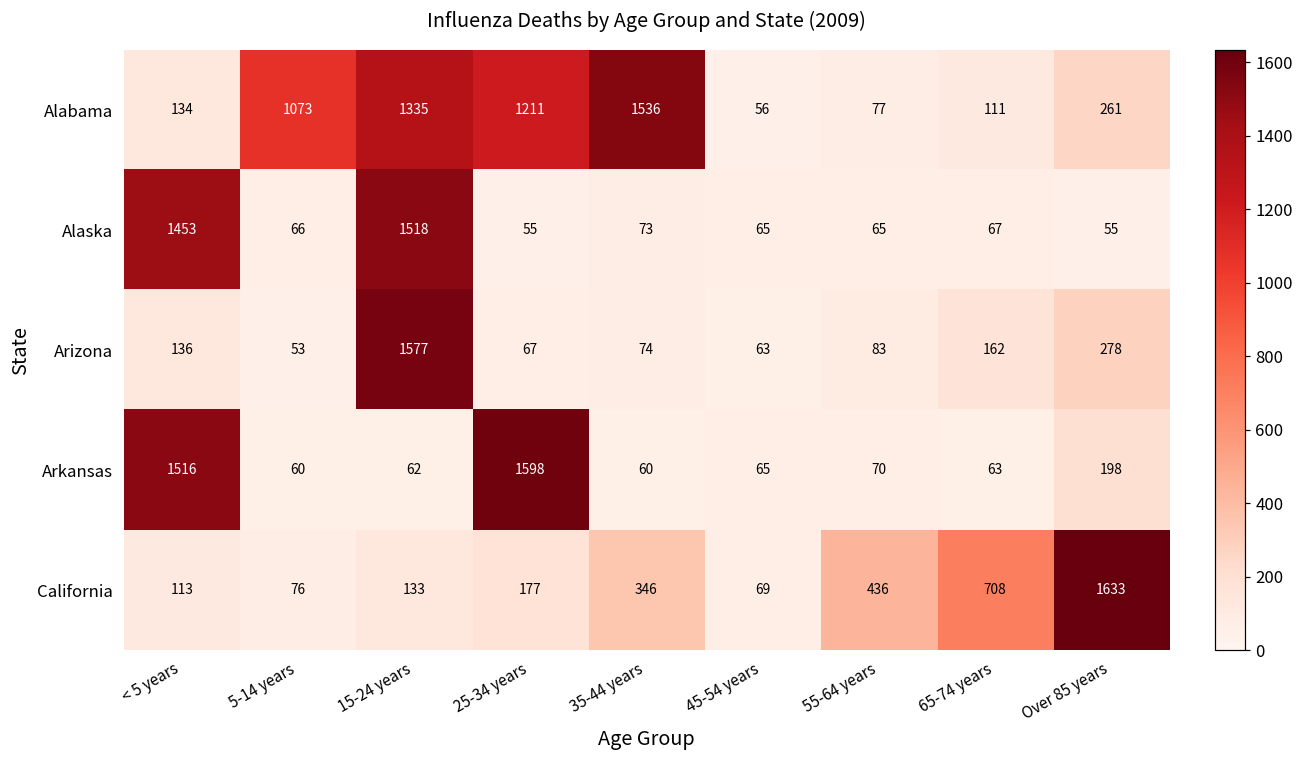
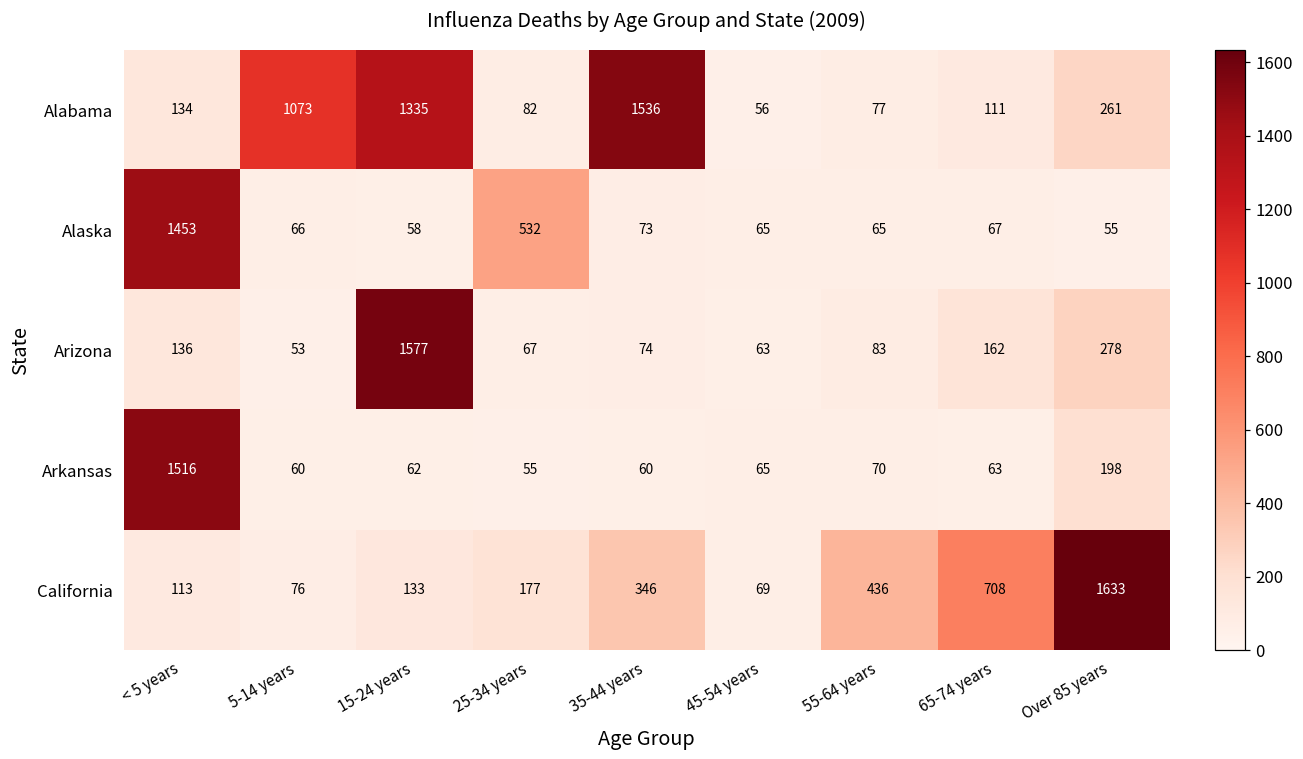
  {
    "Alabama": {
      "< 5 years": 134,
      "5-14 years": 1073,
      "15-24 years": 1335,
-     "25-34 years": 1211,
+     "25-34 years": 82,
      "35-44 years": 1536,
      "45-54 years": 56,
      "55-64 years": 77,
      "65-74 years": 111,
      "Over 85 years": 261
    },
    "Alaska": {
      "< 5 years": 1453,
      "5-14 years": 66,
-     "15-24 years": 1518,
-     "25-34 years": 55,
+     "15-24 years": 58,
+     "25-34 years": 532,
      "35-44 years": 73,
      "45-54 years": 65,
      "55-64 years": 65,
      "65-74 years": 67,
      "Over 85 years": 55
    },
    "Arizona": {
      "< 5 years": 136,
      "5-14 years": 53,
      "15-24 years": 1577,
      "25-34 years": 67,
      "35-44 years": 74,
      "45-54 years": 63,
      "55-64 years": 83,
      "65-74 years": 162,
      "Over 85 years": 278
    },
    "Arkansas": {
      "< 5 years": 1516,
      "5-14 years": 60,
      "15-24 years": 62,
-     "25-34 years": 1598,
+     "25-34 years": 55,
      "35-44 years": 60,
      "45-54 years": 65,
      "55-64 years": 70,
      "65-74 years": 63,
      "Over 85 years": 198
    },
    "California": {
      "< 5 years": 113,
      "5-14 years": 76,
      "15-24 years": 133,
      "25-34 years": 177,
      "35-44 years": 346,
      "45-54 years": 69,
      "55-64 years": 436,
      "65-74 years": 708,
      "Over 85 years": 1633
    }
  }
